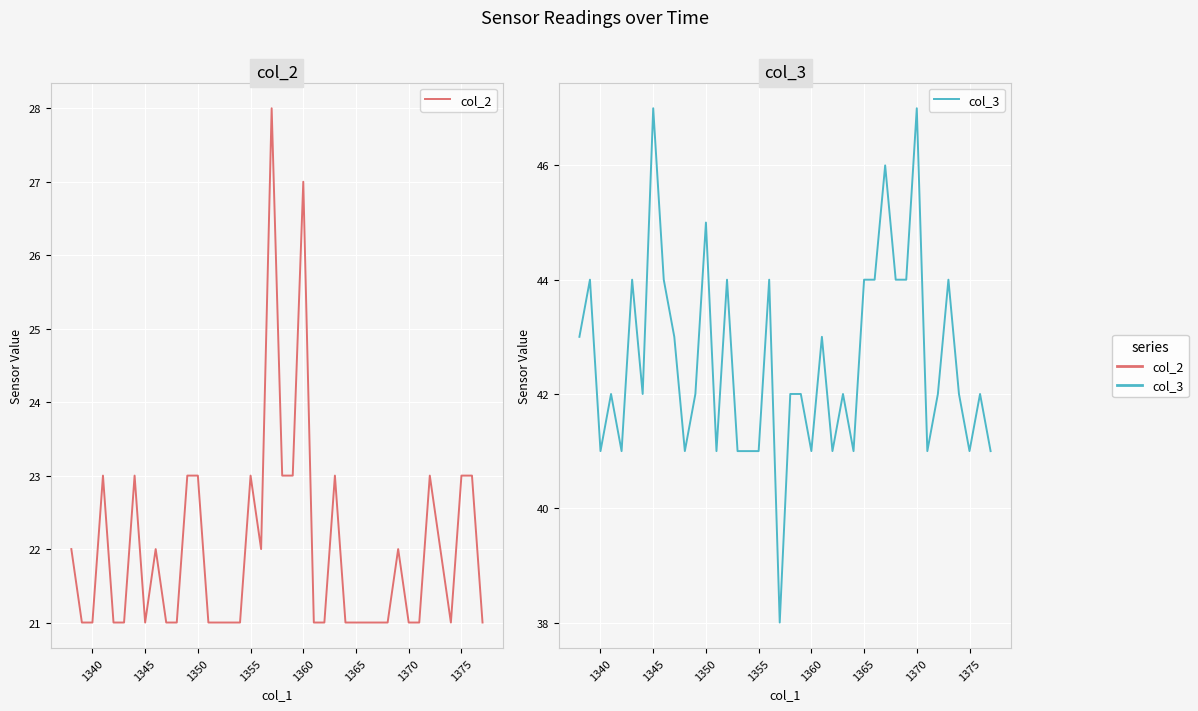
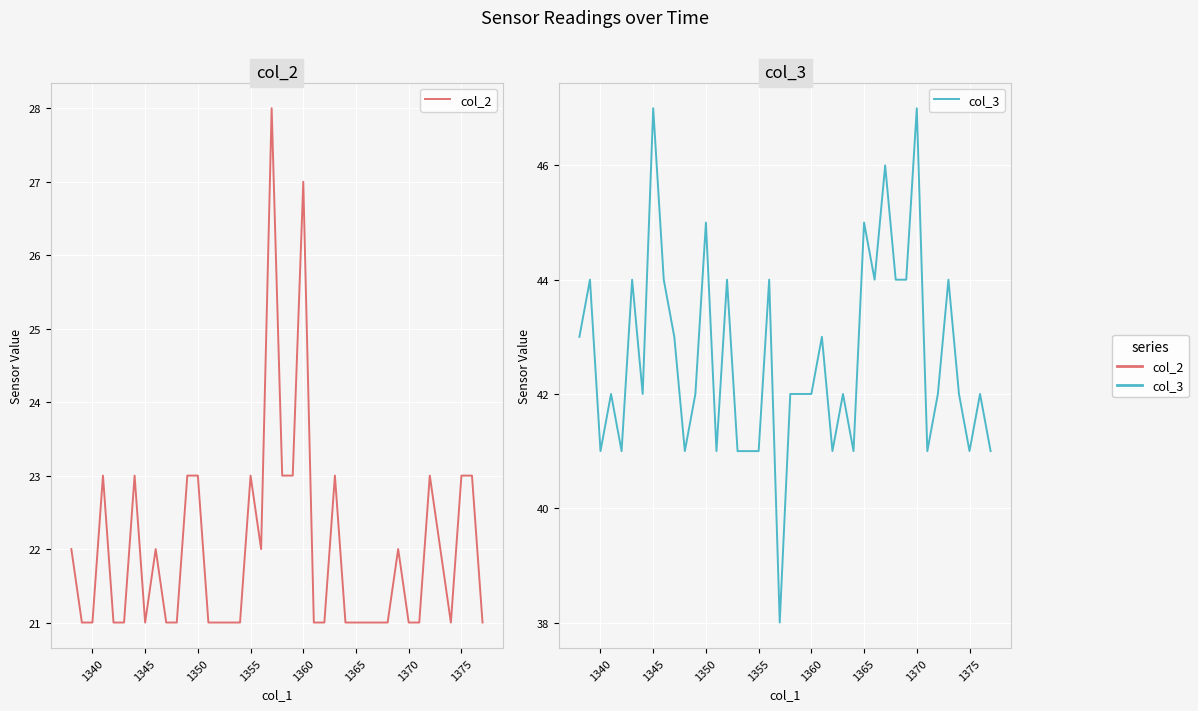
  {
    "col_2": {
      "1340": 21.0,
      "1345": 21.0,
      "1350": 23.0,
      "1355": 23.0,
      "1360": 27.0,
      "1365": 21.0,
      "1370": 21.0,
      "1375": 23.0
    },
    "col_3": {
      "1340": 41,
      "1345": 47,
      "1350": 45,
      "1355": 41,
-     "1360": 41,
-     "1365": 44,
+     "1360": 42,
+     "1365": 45,
      "1370": 47,
      "1375": 41
    }
  }
